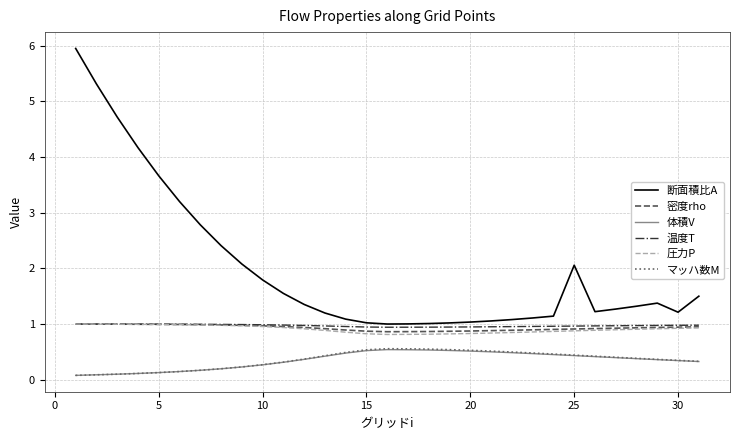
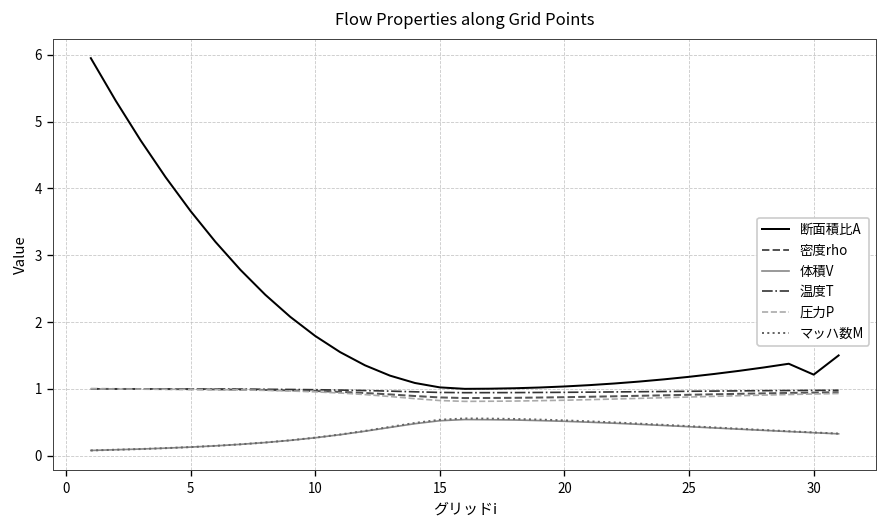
  {
    "断面積比A": {
      "5": 3.7,
      "10": 1.8,
      "15": 1.0,
      "20": 1.0,
-     "25": 2.1,
+     "25": 1.2,
      "30": 1.2
    }
  }
